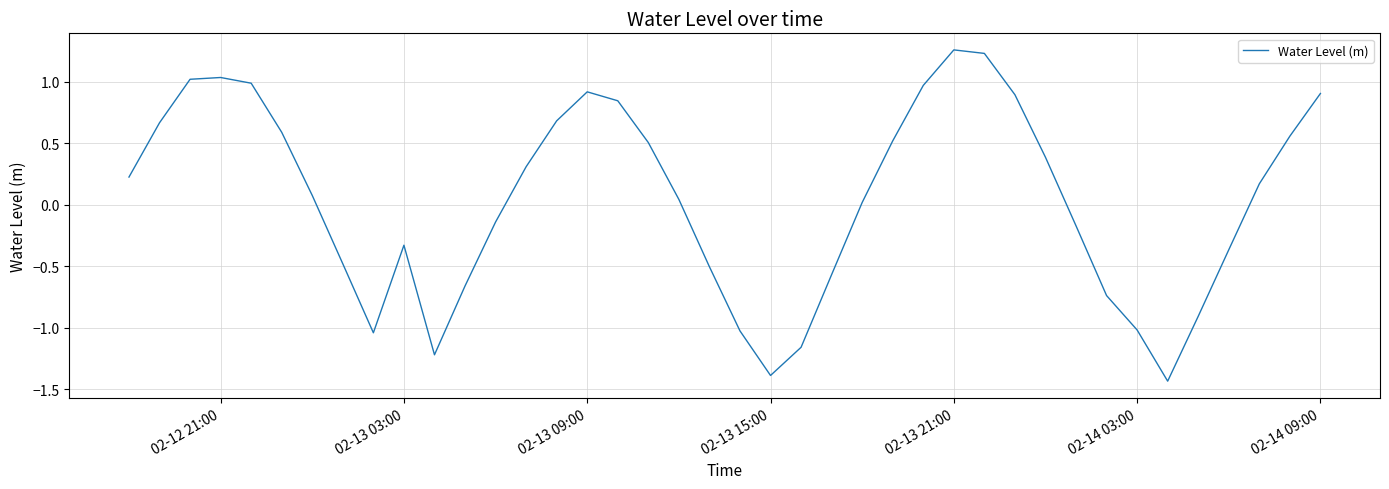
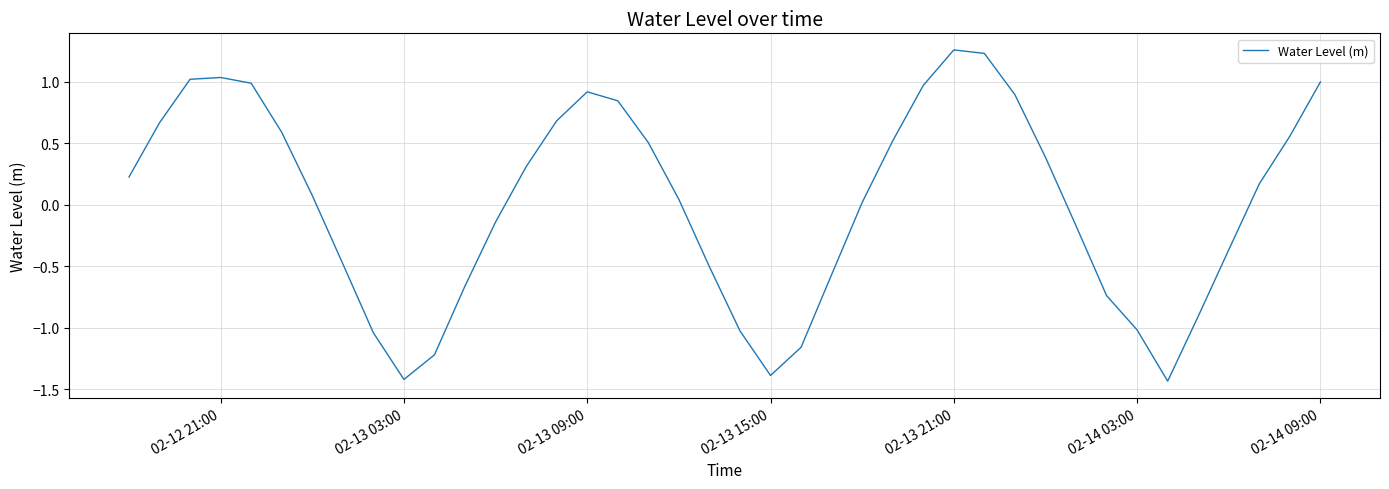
  {
    "02-12 21:00": 1.04,
-   "02-13 03:00": -0.33,
+   "02-13 03:00": -1.42,
    "02-13 09:00": 0.92,
    "02-13 15:00": -1.39,
    "02-13 21:00": 1.26,
    "02-14 03:00": -1.02,
-   "02-14 09:00": 0.91
+   "02-14 09:00": 1.00
  }
